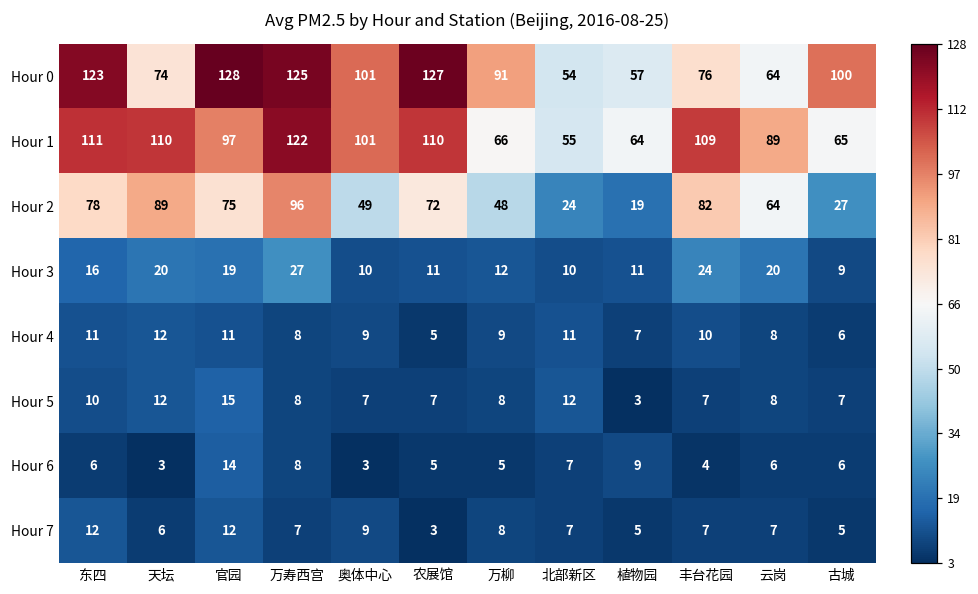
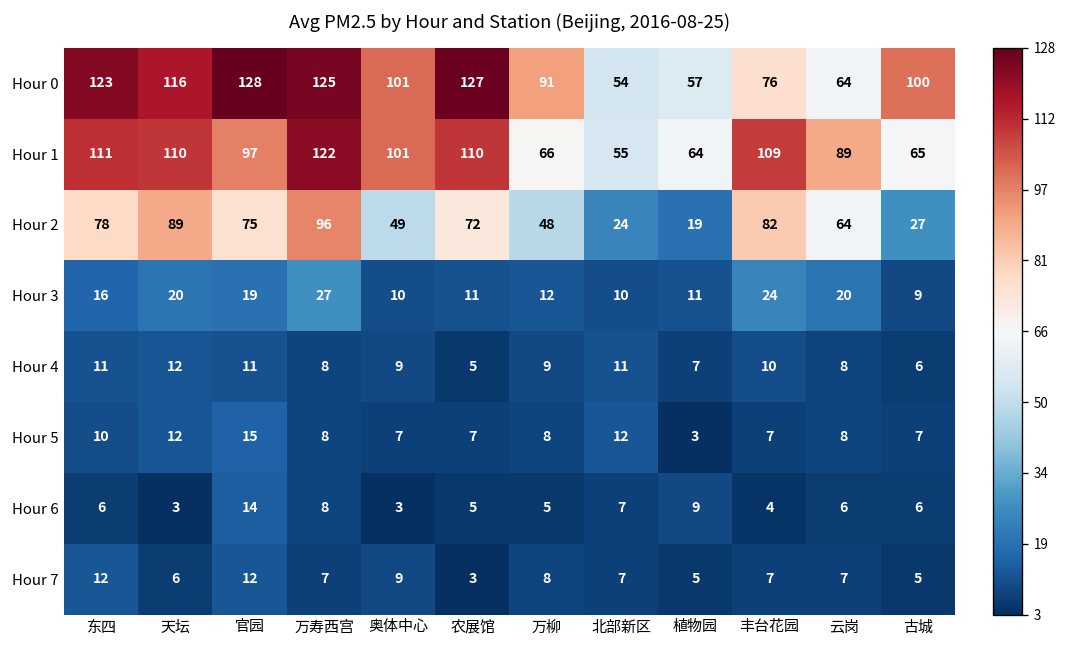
  {
    "Hour 0": {
      "东四": 123,
-     "天坛": 74,
+     "天坛": 116,
      "官园": 128,
      "万寿西宫": 125,
      "奥体中心": 101,
      "农展馆": 127,
      "万柳": 91,
      "北部新区": 54,
      "植物园": 57,
      "丰台花园": 76,
      "云岗": 64,
      "古城": 100
    },
    "Hour 1": {
      "东四": 111,
      "天坛": 110,
      "官园": 97,
      "万寿西宫": 122,
      "奥体中心": 101,
      "农展馆": 110,
      "万柳": 66,
      "北部新区": 55,
      "植物园": 64,
      "丰台花园": 109,
      "云岗": 89,
      "古城": 65
    },
    "Hour 2": {
      "东四": 78,
      "天坛": 89,
      "官园": 75,
      "万寿西宫": 96,
      "奥体中心": 49,
      "农展馆": 72,
      "万柳": 48,
      "北部新区": 24,
      "植物园": 19,
      "丰台花园": 82,
      "云岗": 64,
      "古城": 27
    },
    "Hour 3": {
      "东四": 16,
      "天坛": 20,
      "官园": 19,
      "万寿西宫": 27,
      "奥体中心": 10,
      "农展馆": 11,
      "万柳": 12,
      "北部新区": 10,
      "植物园": 11,
      "丰台花园": 24,
      "云岗": 20,
      "古城": 9
    },
    "Hour 4": {
      "东四": 11,
      "天坛": 12,
      "官园": 11,
      "万寿西宫": 8,
      "奥体中心": 9,
      "农展馆": 5,
      "万柳": 9,
      "北部新区": 11,
      "植物园": 7,
      "丰台花园": 10,
      "云岗": 8,
      "古城": 6
    },
    "Hour 5": {
      "东四": 10,
      "天坛": 12,
      "官园": 15,
      "万寿西宫": 8,
      "奥体中心": 7,
      "农展馆": 7,
      "万柳": 8,
      "北部新区": 12,
      "植物园": 3,
      "丰台花园": 7,
      "云岗": 8,
      "古城": 7
    },
    "Hour 6": {
      "东四": 6,
      "天坛": 3,
      "官园": 14,
      "万寿西宫": 8,
      "奥体中心": 3,
      "农展馆": 5,
      "万柳": 5,
      "北部新区": 7,
      "植物园": 9,
      "丰台花园": 4,
      "云岗": 6,
      "古城": 6
    },
    "Hour 7": {
      "东四": 12,
      "天坛": 6,
      "官园": 12,
      "万寿西宫": 7,
      "奥体中心": 9,
      "农展馆": 3,
      "万柳": 8,
      "北部新区": 7,
      "植物园": 5,
      "丰台花园": 7,
      "云岗": 7,
      "古城": 5
    }
  }
